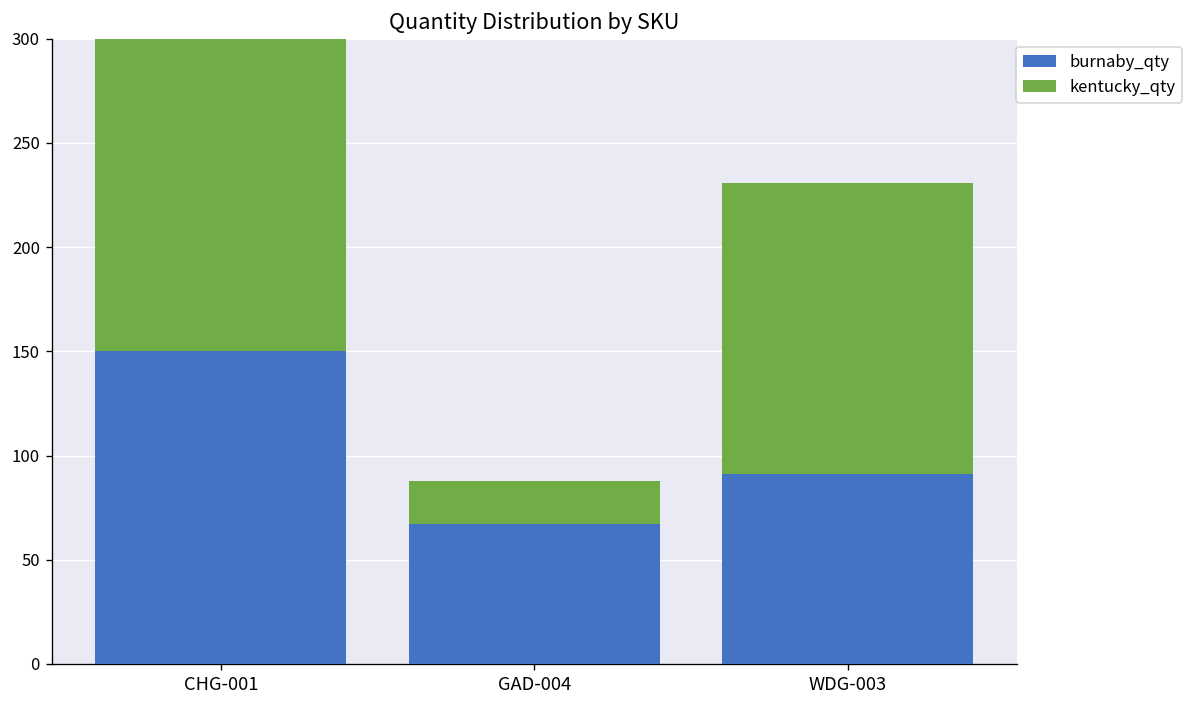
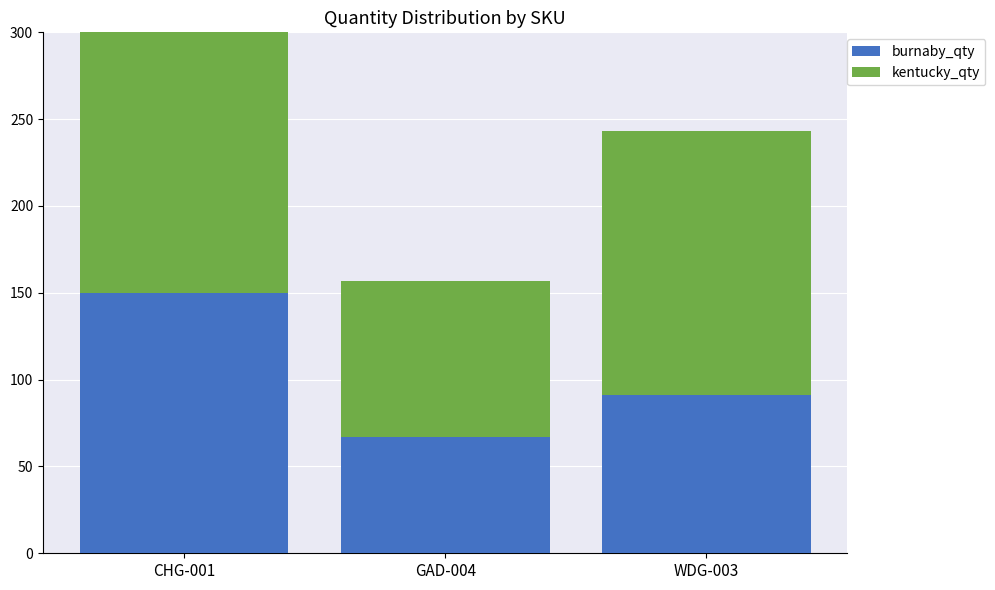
  {
    "burnaby_qty": {
      "CHG-001": 150,
      "GAD-004": 67,
      "WDG-003": 91
    },
    "kentucky_qty": {
-     "GAD-004": 21,
-     "WDG-003": 140
+     "GAD-004": 90,
+     "WDG-003": 152
    }
  }
